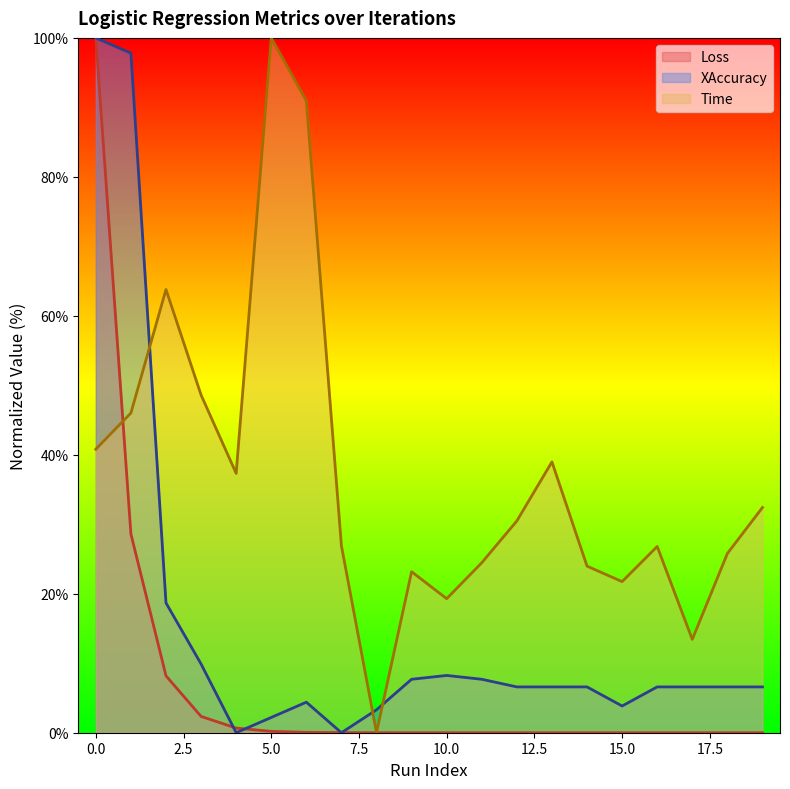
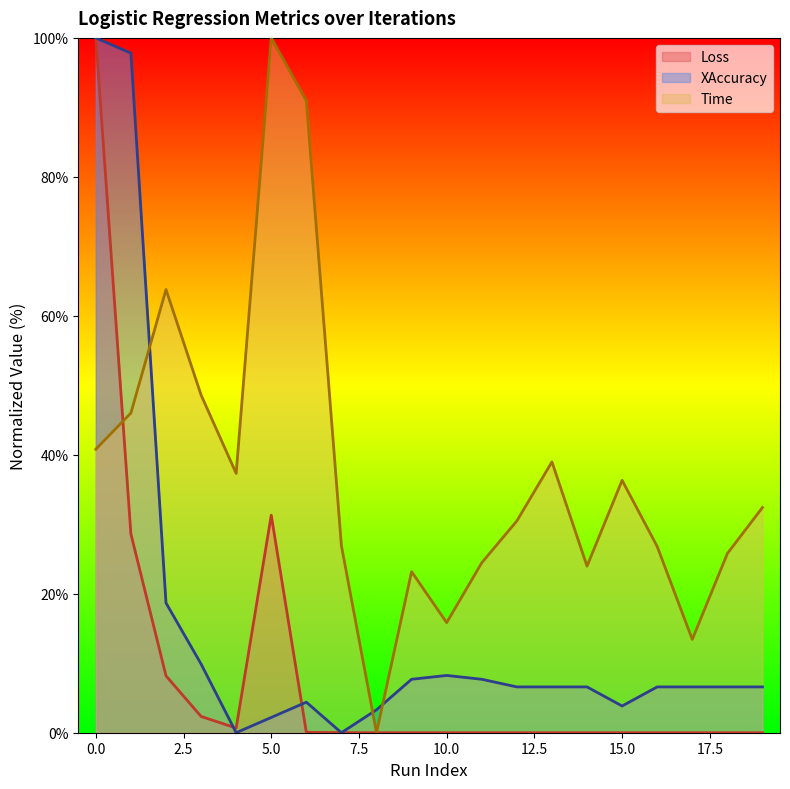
  {
    "Loss": {
-     "5.0": "0%",
+     "5.0": "31%",
      "10.0": "0%",
      "15.0": "0%"
    },
    "XAccuracy": {
      "5.0": "2%",
      "10.0": "8%",
      "15.0": "4%"
    },
    "Time": {
      "0.0": "41%",
      "5.0": "100%",
-     "10.0": "19%",
-     "15.0": "22%"
+     "10.0": "16%",
+     "15.0": "36%"
    }
  }
